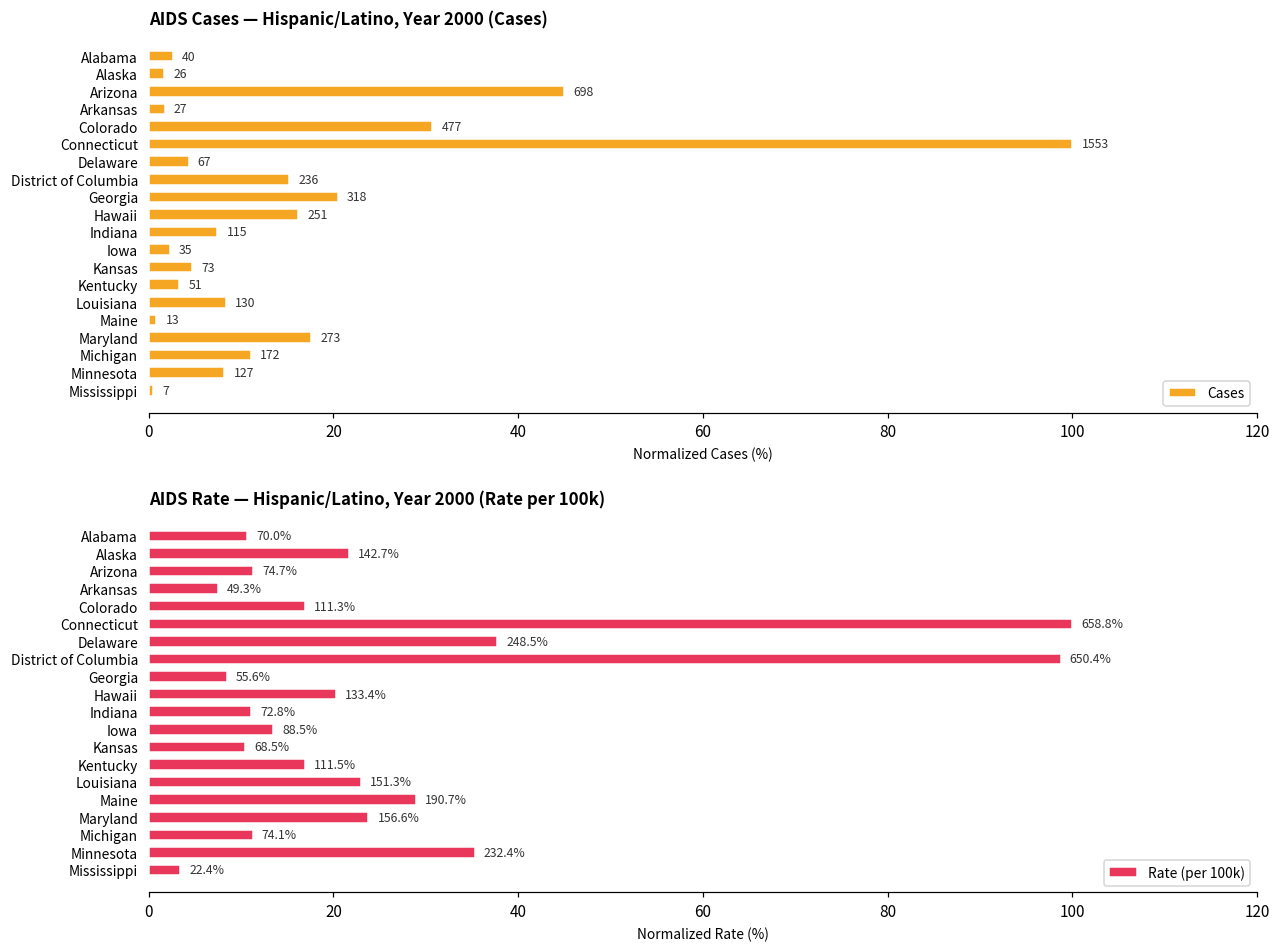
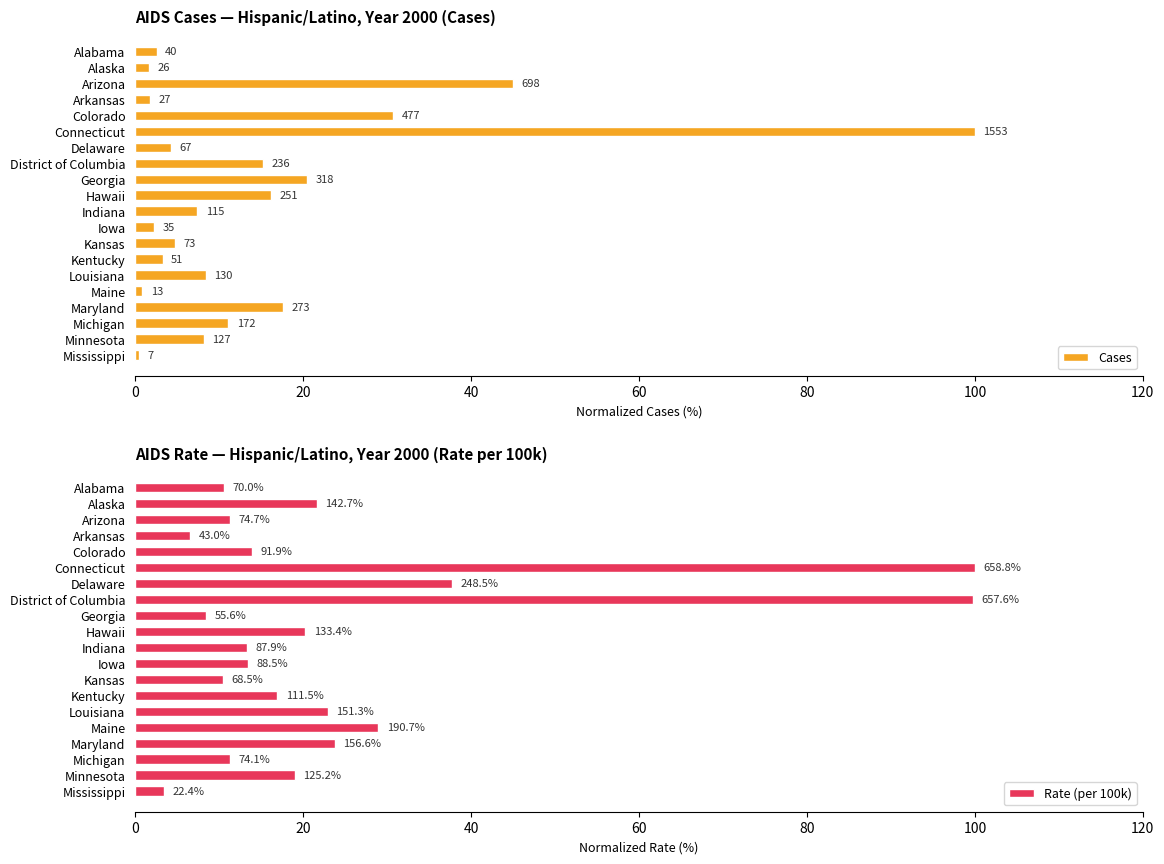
  {
    "AIDS Rate — Hispanic/Latino, Year 2000 (Rate per 100k)": {
-     "Arkansas": "49.3%",
-     "Colorado": "111.3%",
-     "District of Columbia": "650.4%",
-     "Indiana": "72.8%",
-     "Minnesota": "232.4%"
+     "Arkansas": "43.0%",
+     "Colorado": "91.9%",
+     "District of Columbia": "657.6%",
+     "Indiana": "87.9%",
+     "Minnesota": "125.2%"
    }
  }
